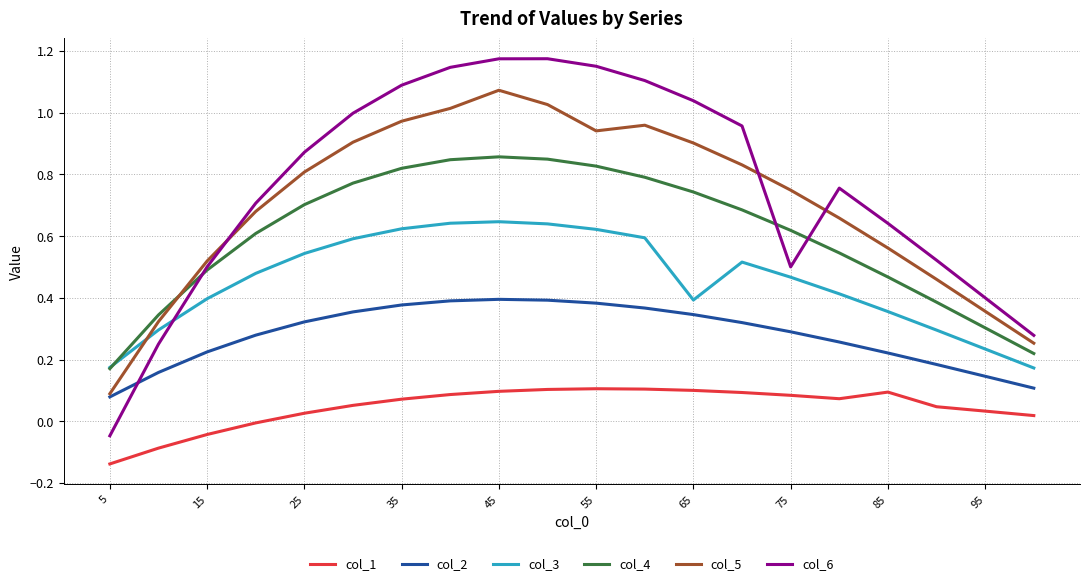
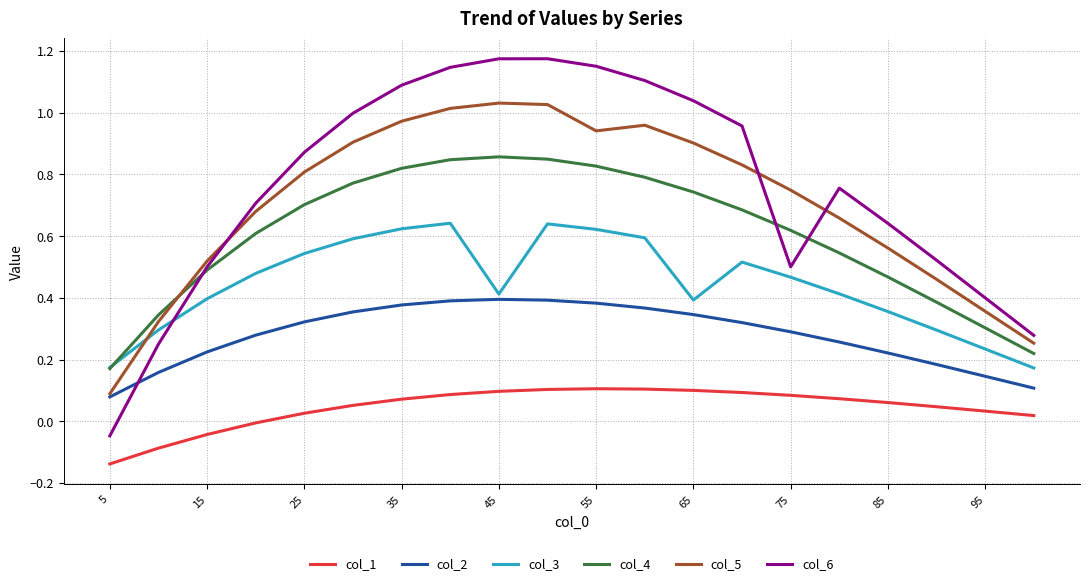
  {
    "col_1": {
      "5": -0.14,
      "15": -0.04,
      "25": 0.03,
      "35": 0.07,
      "45": 0.10,
      "55": 0.11,
      "65": 0.10,
      "75": 0.08,
-     "85": 0.09,
+     "85": 0.06,
      "95": 0.03
    },
    "col_2": {
      "5": 0.08,
      "15": 0.22,
      "25": 0.32,
      "35": 0.38,
      "45": 0.40,
      "55": 0.38,
      "65": 0.35,
      "75": 0.29,
      "85": 0.22,
      "95": 0.15
    },
    "col_3": {
      "15": 0.40,
      "25": 0.54,
      "35": 0.62,
-     "45": 0.65,
+     "45": 0.41,
      "55": 0.62,
      "65": 0.39,
      "75": 0.47,
      "85": 0.36,
      "95": 0.23
    },
    "col_4": {
      "15": 0.49,
      "25": 0.70,
      "35": 0.82,
      "45": 0.86,
      "55": 0.83,
      "65": 0.74,
      "75": 0.62,
      "85": 0.47,
      "95": 0.30
    },
    "col_5": {
      "5": 0.09,
      "15": 0.52,
      "25": 0.81,
      "35": 0.97,
-     "45": 1.07,
+     "45": 1.03,
      "55": 0.94,
      "65": 0.90,
      "75": 0.75,
      "85": 0.56,
      "95": 0.36
    },
    "col_6": {
      "5": -0.05,
      "15": 0.50,
      "25": 0.87,
      "35": 1.09,
      "45": 1.17,
      "55": 1.15,
      "65": 1.04,
      "75": 0.50,
      "85": 0.64,
      "95": 0.40
    }
  }
